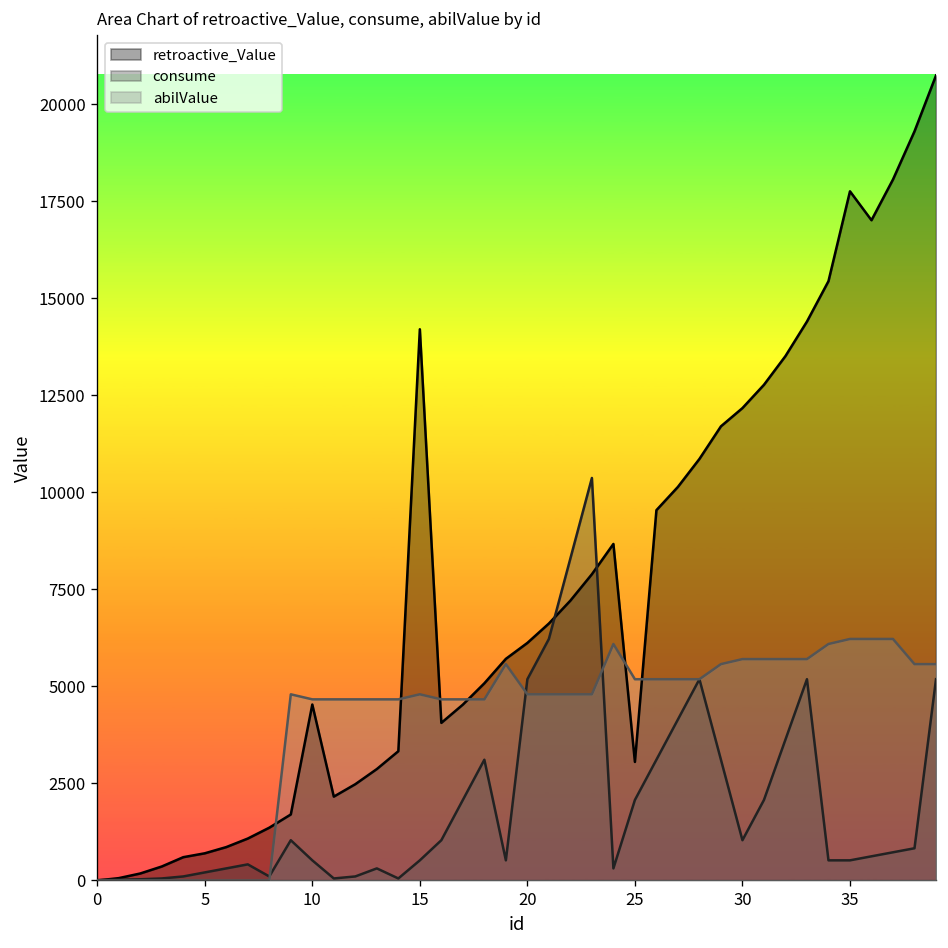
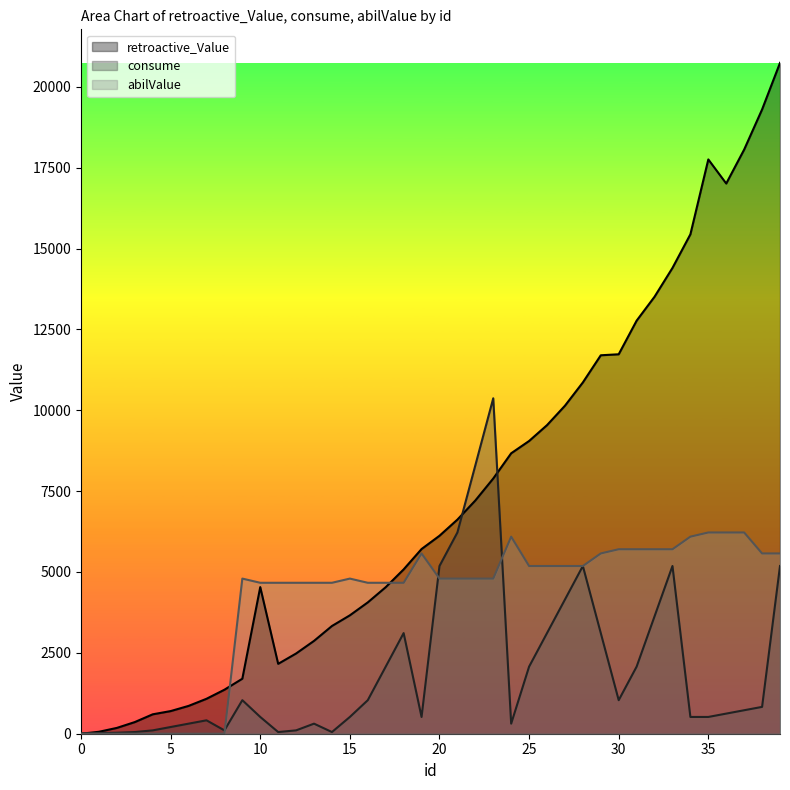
  {
    "retroactive_Value": {
      "5": 700,
      "10": 4500,
-     "15": 14200,
+     "15": 3700,
      "20": 6100,
-     "25": 3100,
-     "30": 12200,
+     "25": 9100,
+     "30": 11700,
      "35": 17800
    }
  }
